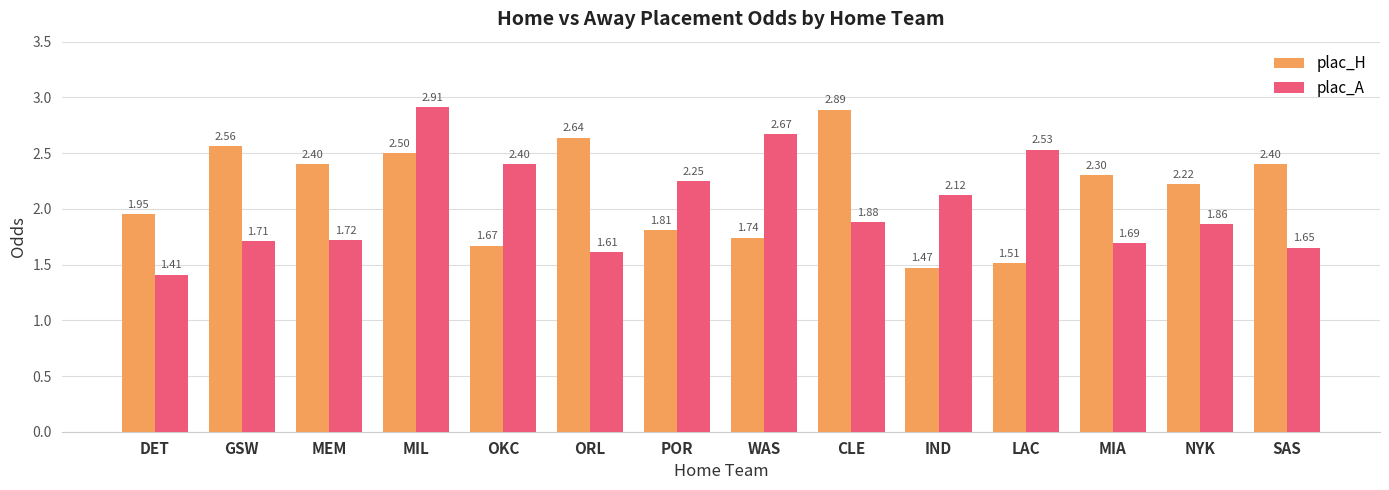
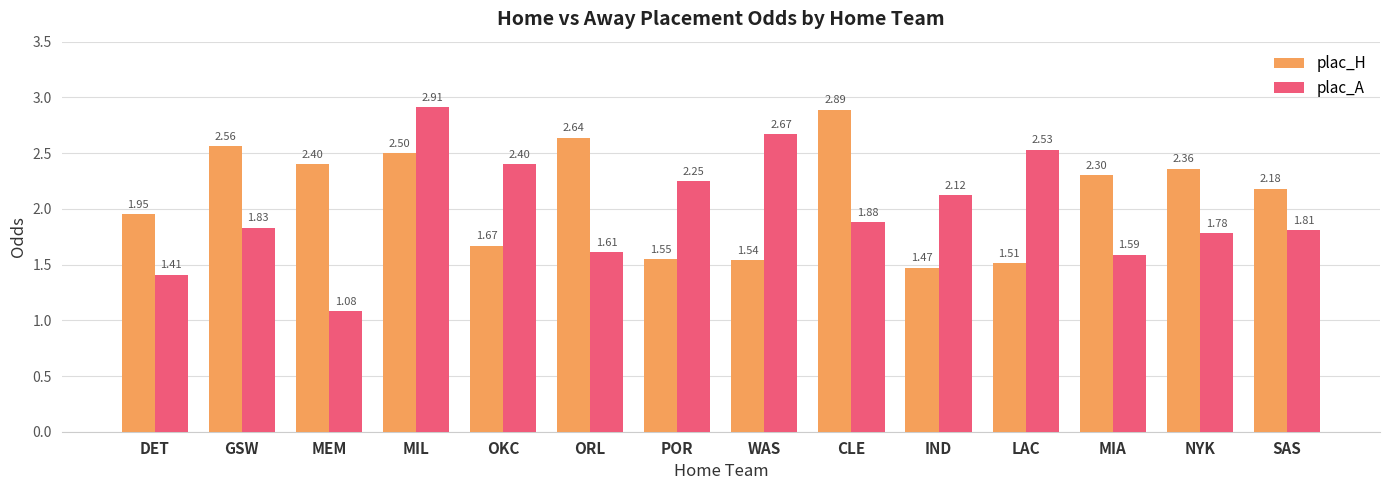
  {
    "plac_H": {
      "DET": 1.95,
      "GSW": 2.56,
      "MEM": 2.40,
      "MIL": 2.50,
      "OKC": 1.67,
      "ORL": 2.64,
-     "POR": 1.81,
-     "WAS": 1.74,
+     "POR": 1.55,
+     "WAS": 1.54,
      "CLE": 2.89,
      "IND": 1.47,
      "LAC": 1.51,
      "MIA": 2.30,
-     "NYK": 2.22,
-     "SAS": 2.40
+     "NYK": 2.36,
+     "SAS": 2.18
    },
    "plac_A": {
      "DET": 1.41,
-     "GSW": 1.71,
-     "MEM": 1.72,
+     "GSW": 1.83,
+     "MEM": 1.08,
      "MIL": 2.91,
      "OKC": 2.40,
      "ORL": 1.61,
      "POR": 2.25,
      "WAS": 2.67,
      "CLE": 1.88,
      "IND": 2.12,
      "LAC": 2.53,
-     "MIA": 1.69,
-     "NYK": 1.86,
-     "SAS": 1.65
+     "MIA": 1.59,
+     "NYK": 1.78,
+     "SAS": 1.81
    }
  }
